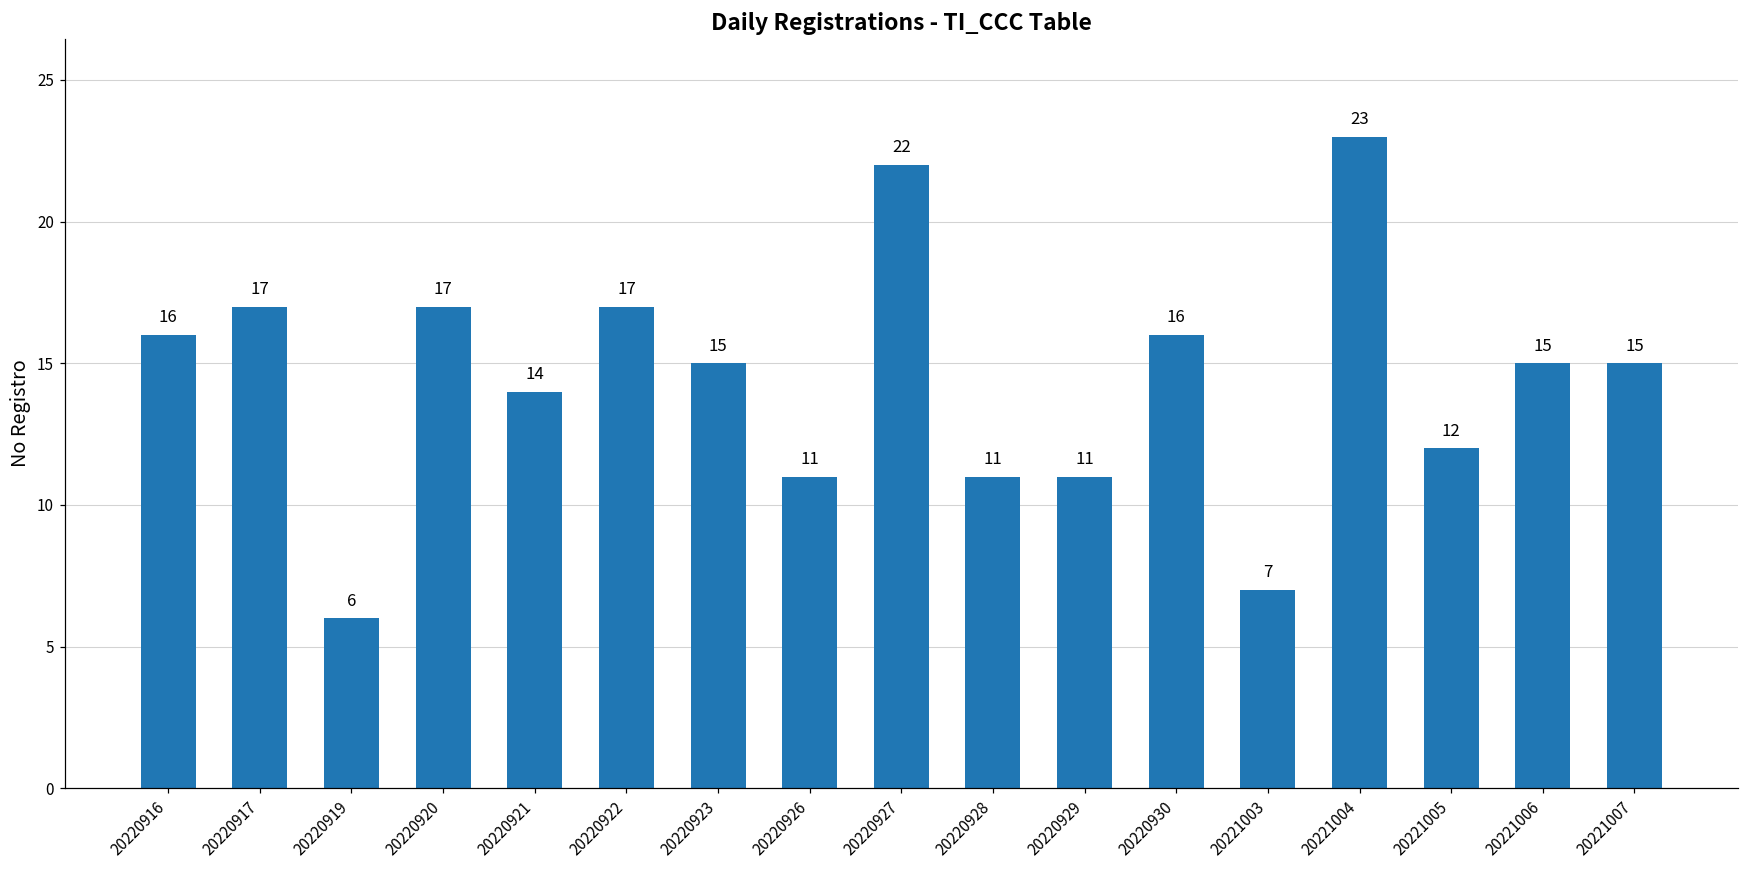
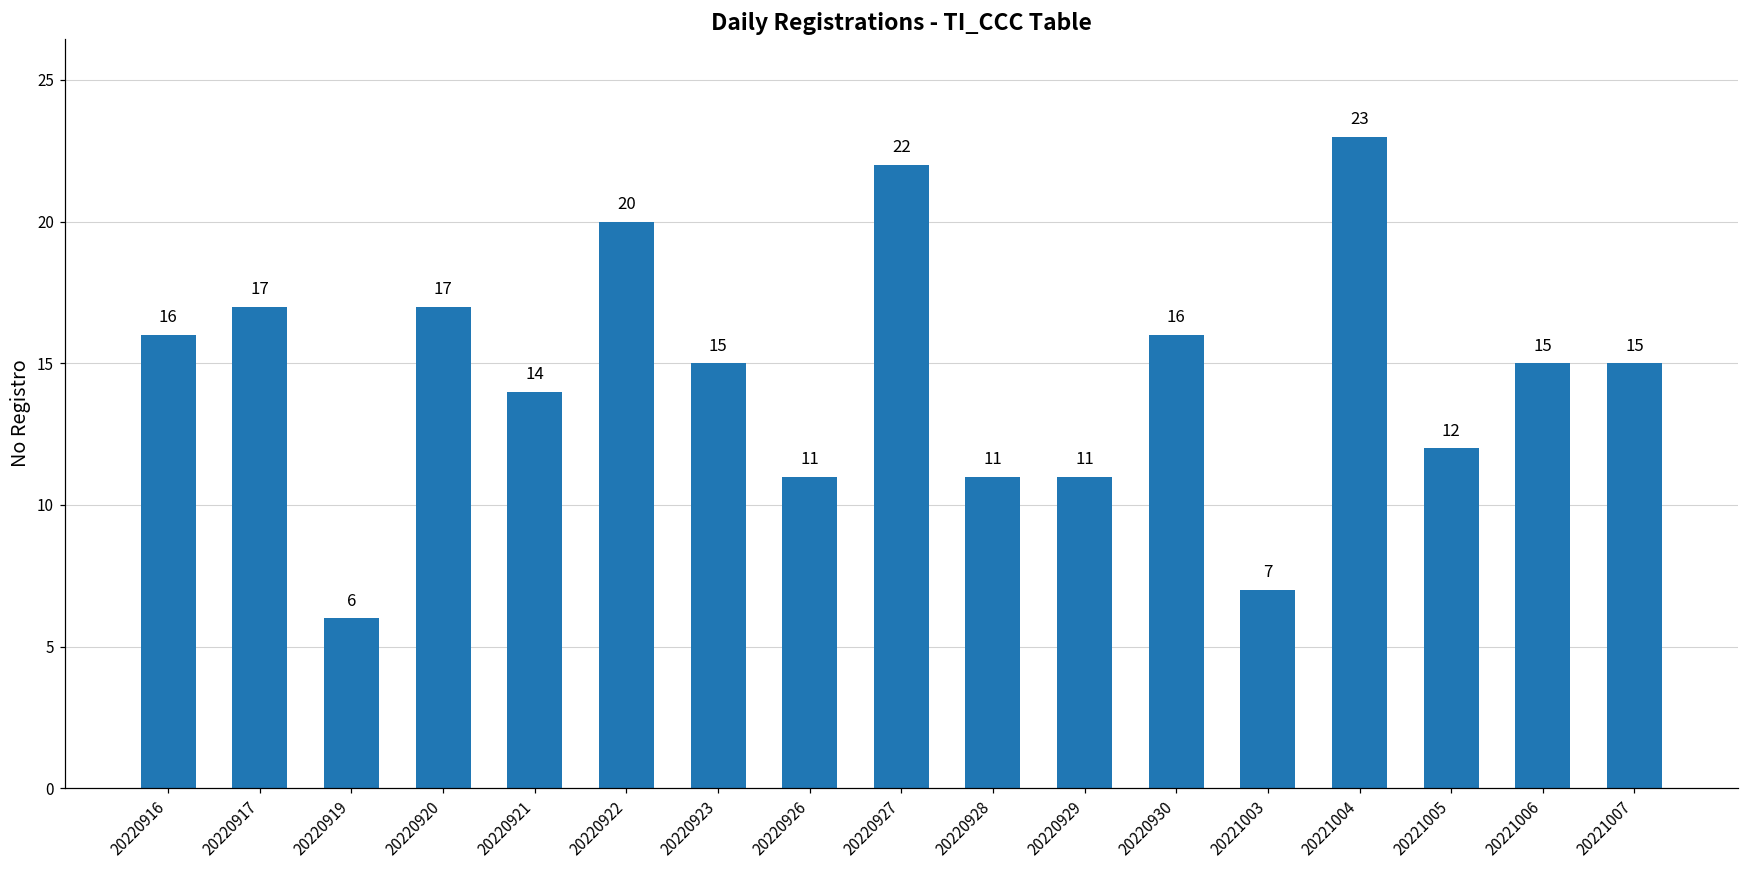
  {
    "20220916": 16,
    "20220917": 17,
    "20220919": 6,
    "20220920": 17,
    "20220921": 14,
-   "20220922": 17,
+   "20220922": 20,
    "20220923": 15,
    "20220926": 11,
    "20220927": 22,
    "20220928": 11,
    "20220929": 11,
    "20220930": 16,
    "20221003": 7,
    "20221004": 23,
    "20221005": 12,
    "20221006": 15,
    "20221007": 15
  }
